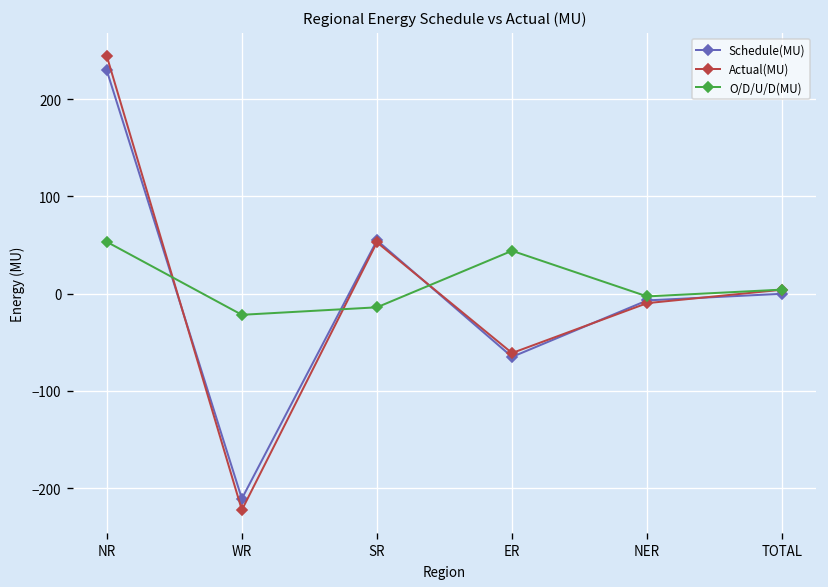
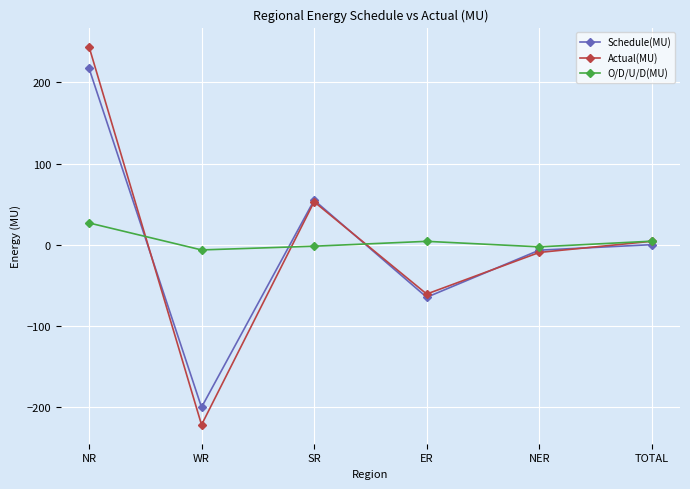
  {
    "Schedule(MU)": {
-     "NR": 230,
-     "WR": -210,
+     "NR": 220,
+     "WR": -200,
      "ER": -70,
      "TOTAL": 0
    },
    "Actual(MU)": {
      "NR": 240,
      "WR": -220,
      "ER": -60
    },
    "O/D/U/D(MU)": {
-     "NR": 50,
-     "WR": -20,
-     "SR": -10,
-     "ER": 40,
+     "NR": 30,
+     "WR": -10,
+     "SR": 0,
+     "ER": 0,
      "NER": 0
    }
  }
